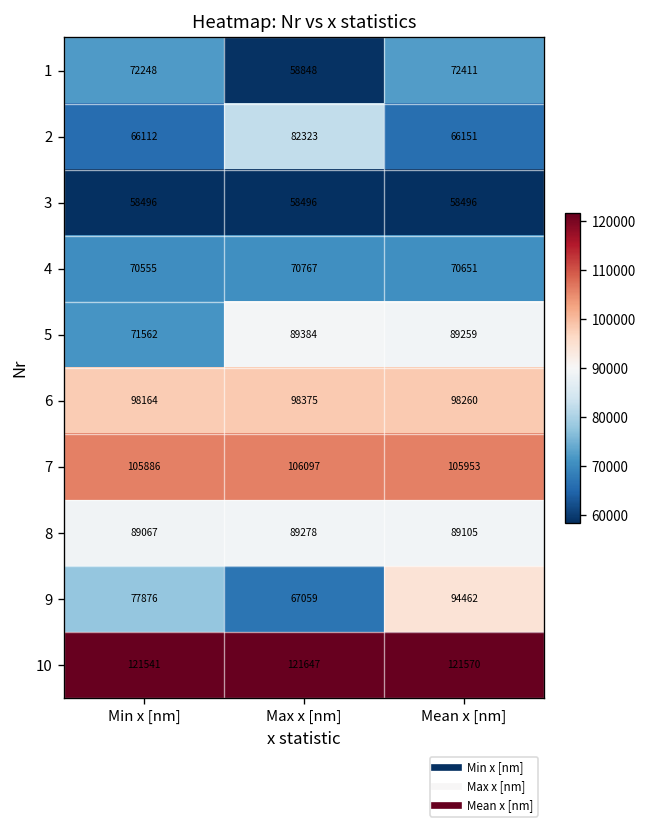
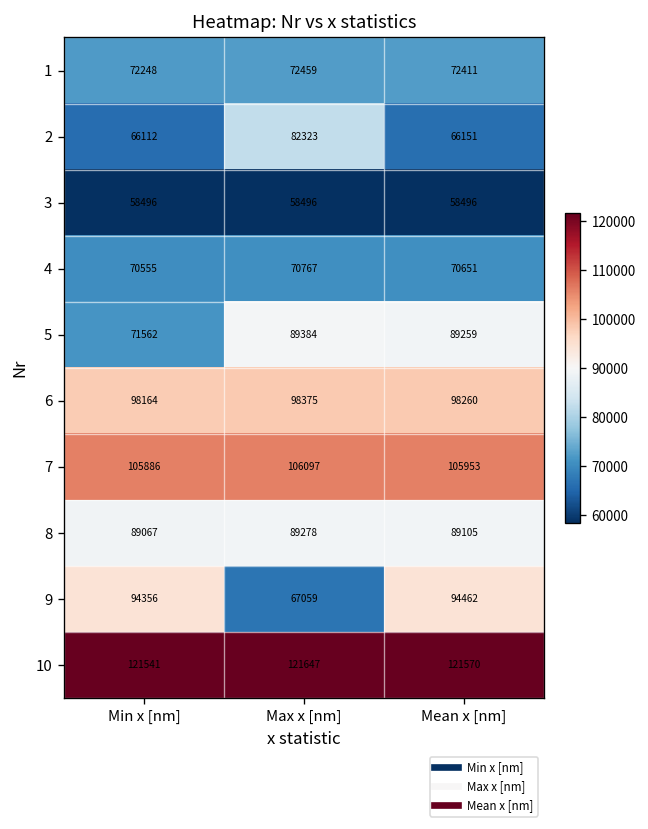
  {
    "1": {
      "Min x [nm]": 72248,
-     "Max x [nm]": 58848,
+     "Max x [nm]": 72459,
      "Mean x [nm]": 72411
    },
    "2": {
      "Min x [nm]": 66112,
      "Max x [nm]": 82323,
      "Mean x [nm]": 66151
    },
    "3": {
      "Min x [nm]": 58496,
      "Max x [nm]": 58496,
      "Mean x [nm]": 58496
    },
    "4": {
      "Min x [nm]": 70555,
      "Max x [nm]": 70767,
      "Mean x [nm]": 70651
    },
    "5": {
      "Min x [nm]": 71562,
      "Max x [nm]": 89384,
      "Mean x [nm]": 89259
    },
    "6": {
      "Min x [nm]": 98164,
      "Max x [nm]": 98375,
      "Mean x [nm]": 98260
    },
    "7": {
      "Min x [nm]": 105886,
      "Max x [nm]": 106097,
      "Mean x [nm]": 105953
    },
    "8": {
      "Min x [nm]": 89067,
      "Max x [nm]": 89278,
      "Mean x [nm]": 89105
    },
    "9": {
-     "Min x [nm]": 77876,
+     "Min x [nm]": 94356,
      "Max x [nm]": 67059,
      "Mean x [nm]": 94462
    },
    "10": {
      "Min x [nm]": 121541,
      "Max x [nm]": 121647,
      "Mean x [nm]": 121570
    }
  }
